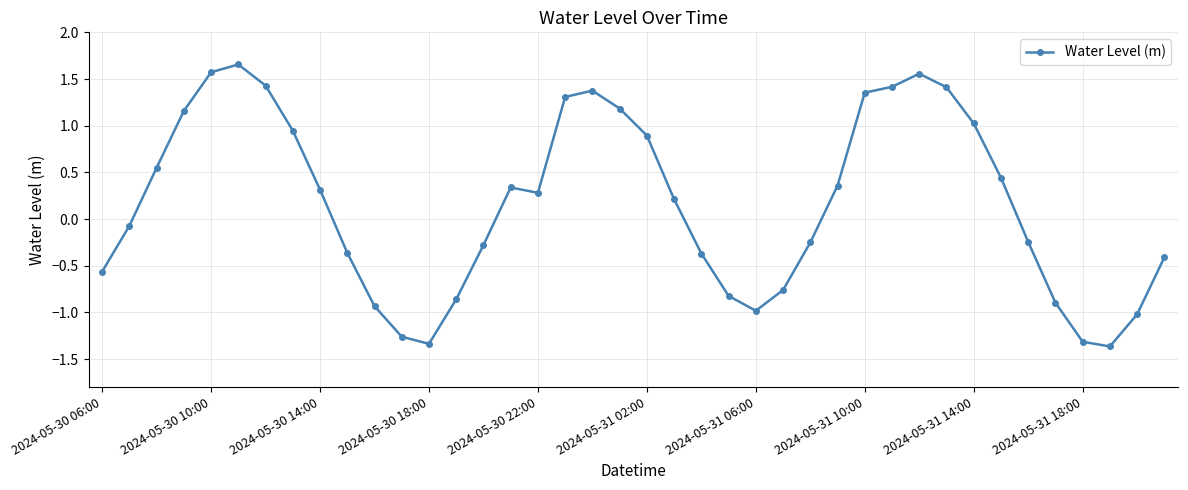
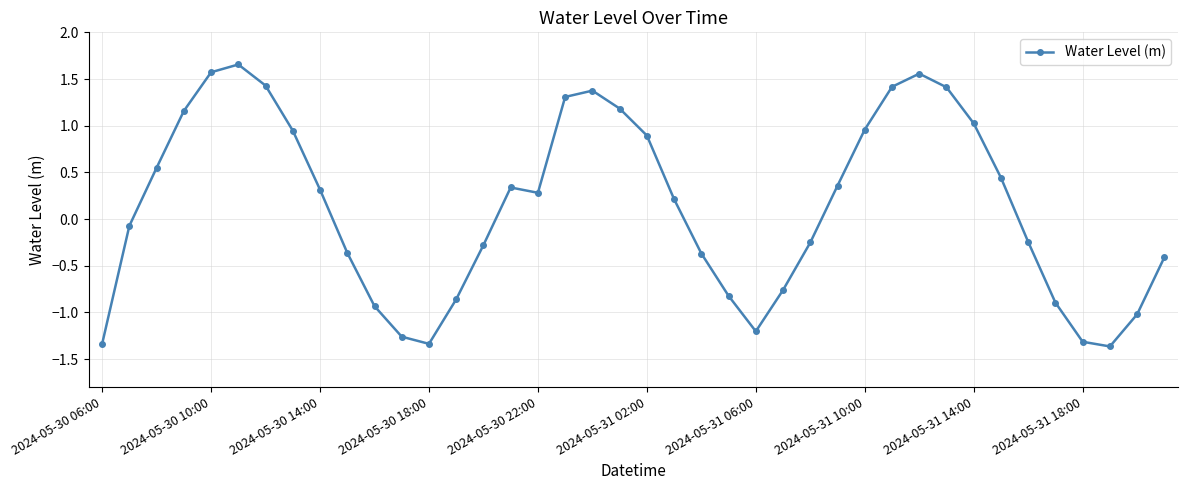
  {
-   "2024-05-30 06:00": -0.6,
+   "2024-05-30 06:00": -1.3,
    "2024-05-30 10:00": 1.6,
    "2024-05-30 14:00": 0.3,
    "2024-05-30 18:00": -1.3,
    "2024-05-30 22:00": 0.3,
    "2024-05-31 02:00": 0.9,
-   "2024-05-31 06:00": -1.0,
-   "2024-05-31 10:00": 1.4,
+   "2024-05-31 06:00": -1.2,
+   "2024-05-31 10:00": 1.0,
    "2024-05-31 14:00": 1.0,
    "2024-05-31 18:00": -1.3
  }
